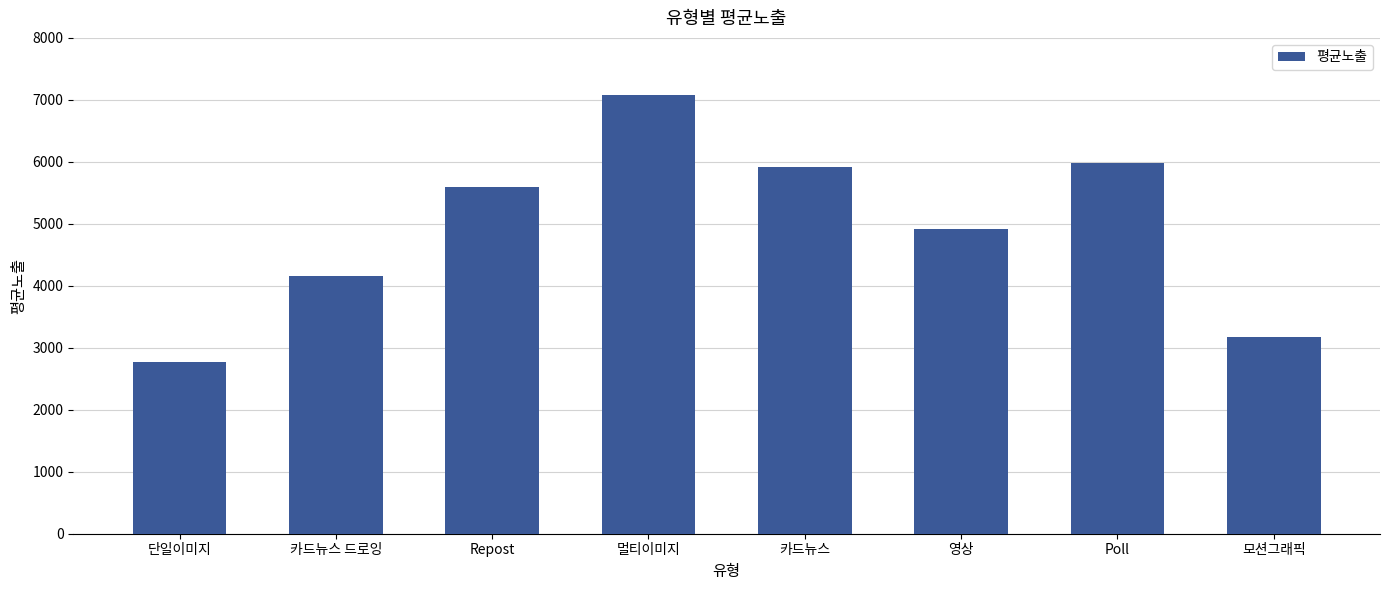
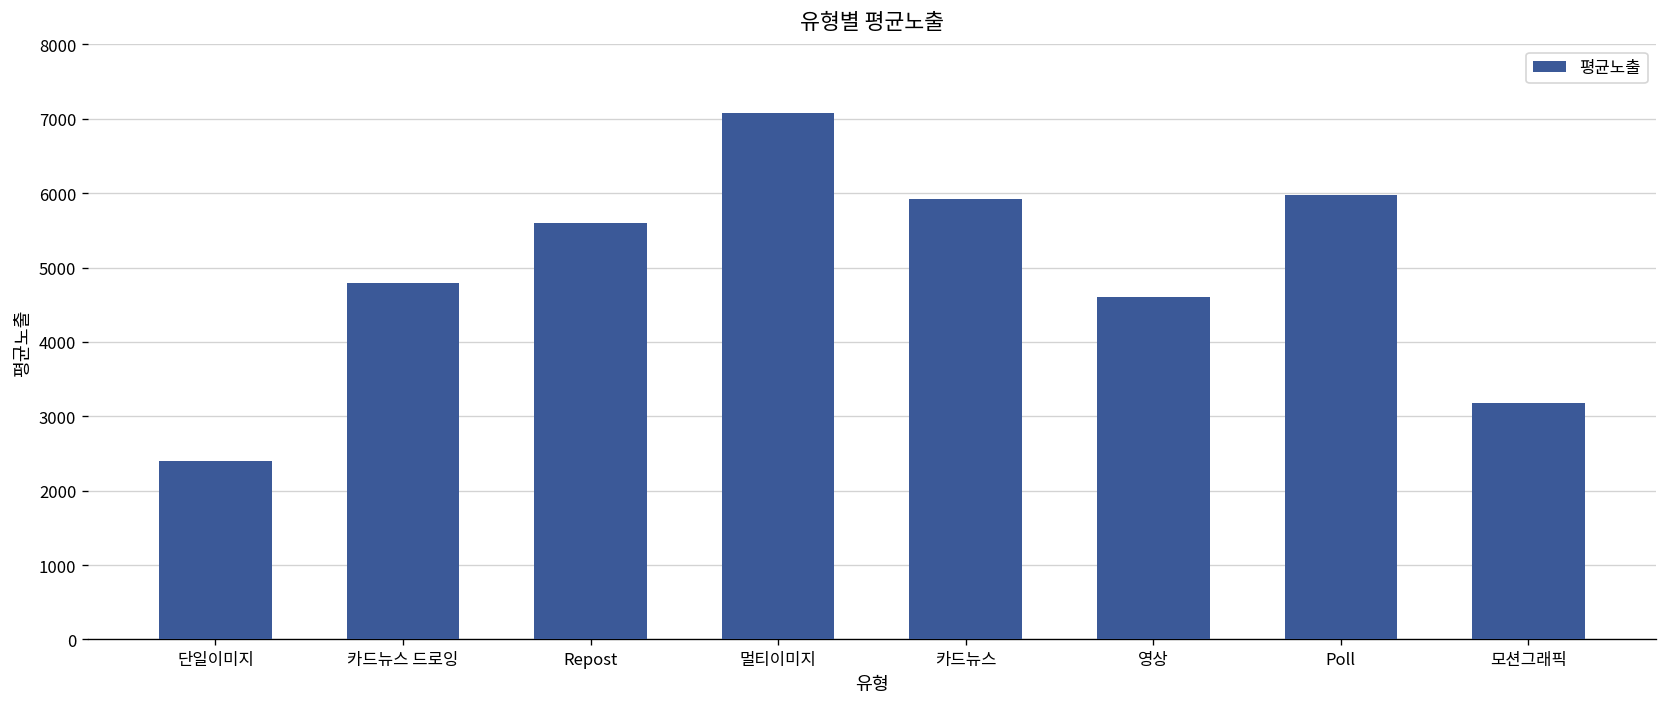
  {
-   "단일이미지": 2800,
-   "카드뉴스 드로잉": 4200,
+   "단일이미지": 2400,
+   "카드뉴스 드로잉": 4800,
    "Repost": 5600,
    "멀티이미지": 7100,
    "카드뉴스": 5900,
-   "영상": 4900,
+   "영상": 4600,
    "Poll": 6000,
    "모션그래픽": 3200
  }
